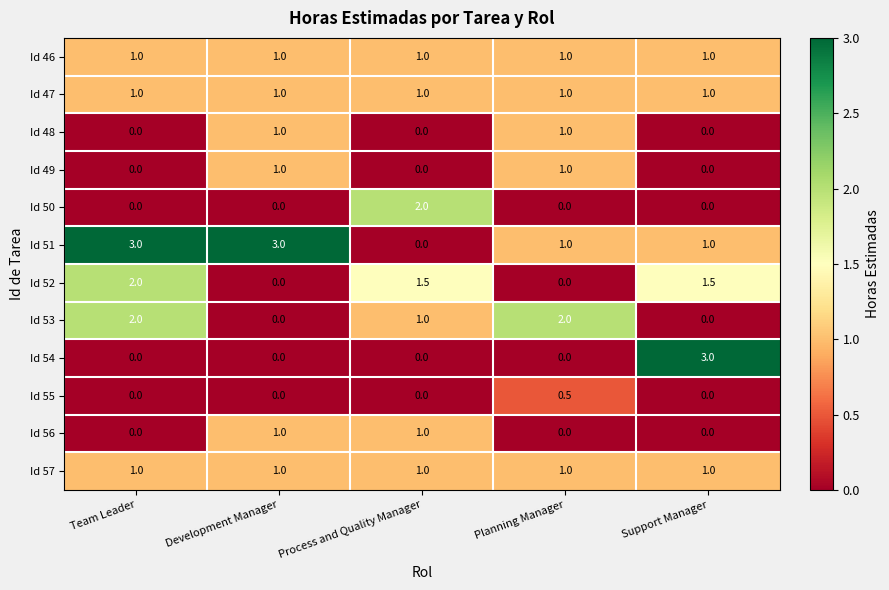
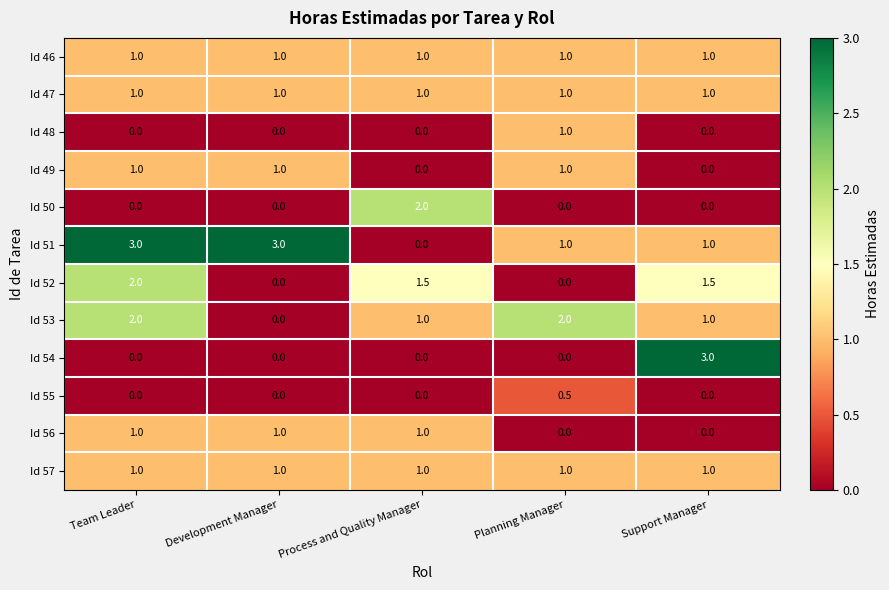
  {
    "Id 46": {
      "Team Leader": 1.0,
      "Development Manager": 1.0,
      "Process and Quality Manager": 1.0,
      "Planning Manager": 1.0,
      "Support Manager": 1.0
    },
    "Id 47": {
      "Team Leader": 1.0,
      "Development Manager": 1.0,
      "Process and Quality Manager": 1.0,
      "Planning Manager": 1.0,
      "Support Manager": 1.0
    },
    "Id 48": {
      "Team Leader": 0.0,
-     "Development Manager": 1.0,
+     "Development Manager": 0.0,
      "Process and Quality Manager": 0.0,
      "Planning Manager": 1.0,
      "Support Manager": 0.0
    },
    "Id 49": {
-     "Team Leader": 0.0,
+     "Team Leader": 1.0,
      "Development Manager": 1.0,
      "Process and Quality Manager": 0.0,
      "Planning Manager": 1.0,
      "Support Manager": 0.0
    },
    "Id 50": {
      "Team Leader": 0.0,
      "Development Manager": 0.0,
      "Process and Quality Manager": 2.0,
      "Planning Manager": 0.0,
      "Support Manager": 0.0
    },
    "Id 51": {
      "Team Leader": 3.0,
      "Development Manager": 3.0,
      "Process and Quality Manager": 0.0,
      "Planning Manager": 1.0,
      "Support Manager": 1.0
    },
    "Id 52": {
      "Team Leader": 2.0,
      "Development Manager": 0.0,
      "Process and Quality Manager": 1.5,
      "Planning Manager": 0.0,
      "Support Manager": 1.5
    },
    "Id 53": {
      "Team Leader": 2.0,
      "Development Manager": 0.0,
      "Process and Quality Manager": 1.0,
      "Planning Manager": 2.0,
-     "Support Manager": 0.0
+     "Support Manager": 1.0
    },
    "Id 54": {
      "Team Leader": 0.0,
      "Development Manager": 0.0,
      "Process and Quality Manager": 0.0,
      "Planning Manager": 0.0,
      "Support Manager": 3.0
    },
    "Id 55": {
      "Team Leader": 0.0,
      "Development Manager": 0.0,
      "Process and Quality Manager": 0.0,
      "Planning Manager": 0.5,
      "Support Manager": 0.0
    },
    "Id 56": {
-     "Team Leader": 0.0,
+     "Team Leader": 1.0,
      "Development Manager": 1.0,
      "Process and Quality Manager": 1.0,
      "Planning Manager": 0.0,
      "Support Manager": 0.0
    },
    "Id 57": {
      "Team Leader": 1.0,
      "Development Manager": 1.0,
      "Process and Quality Manager": 1.0,
      "Planning Manager": 1.0,
      "Support Manager": 1.0
    }
  }
